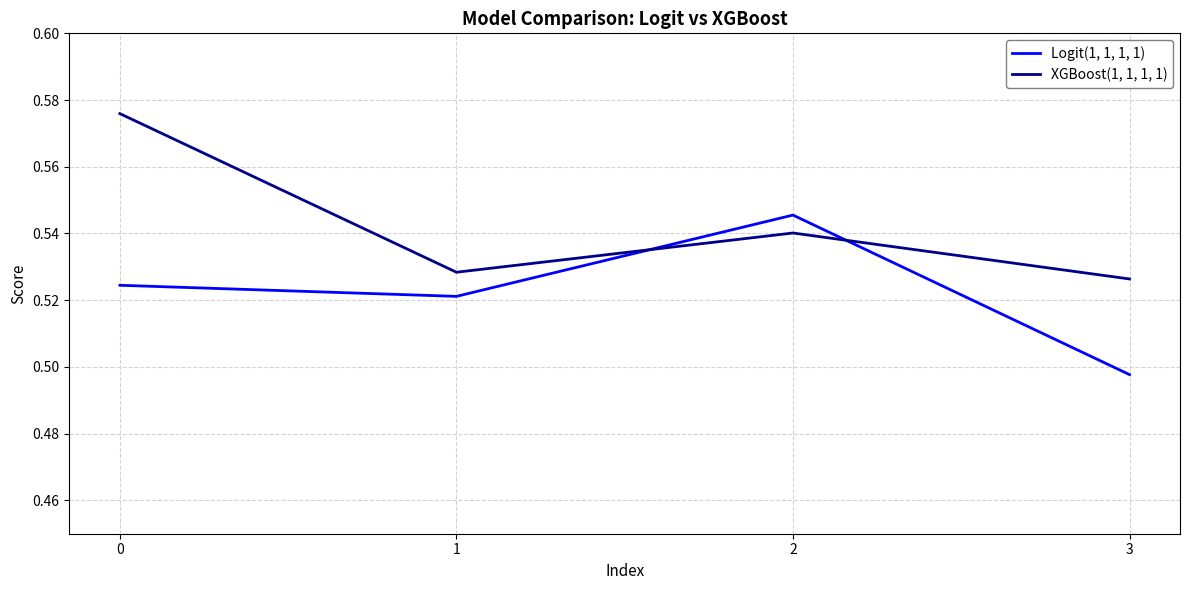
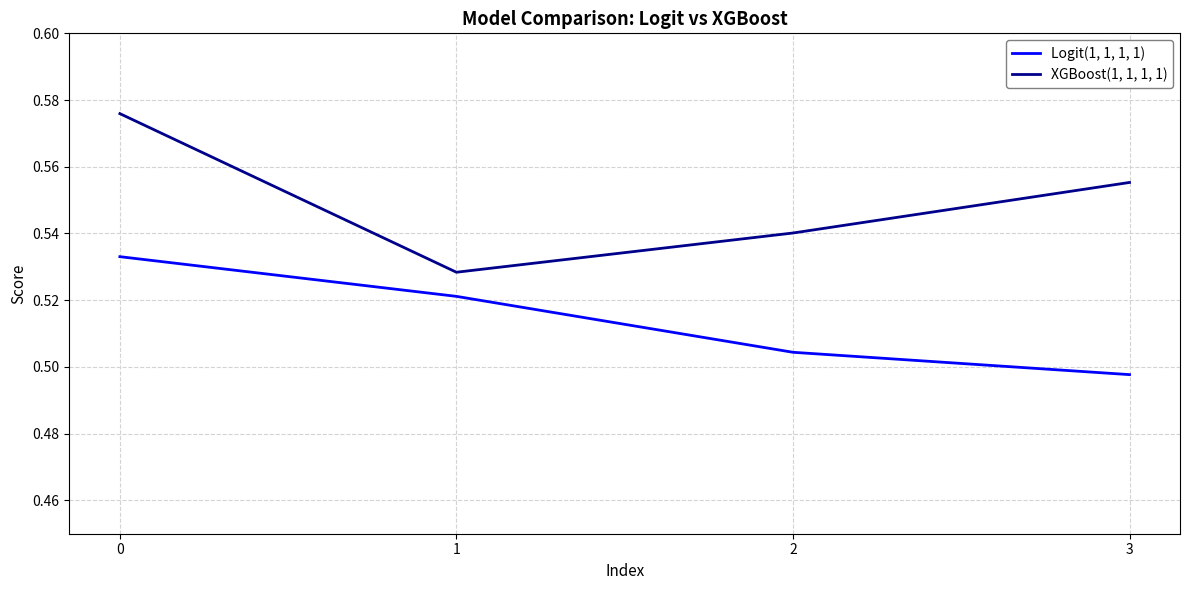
  {
    "Logit(1, 1, 1, 1)": {
-     "0": 0.524,
+     "0": 0.533,
      "1": 0.521,
-     "2": 0.546,
+     "2": 0.504,
      "3": 0.498
    },
    "XGBoost(1, 1, 1, 1)": {
      "0": 0.576,
      "1": 0.528,
      "2": 0.540,
-     "3": 0.526
+     "3": 0.555
    }
  }
